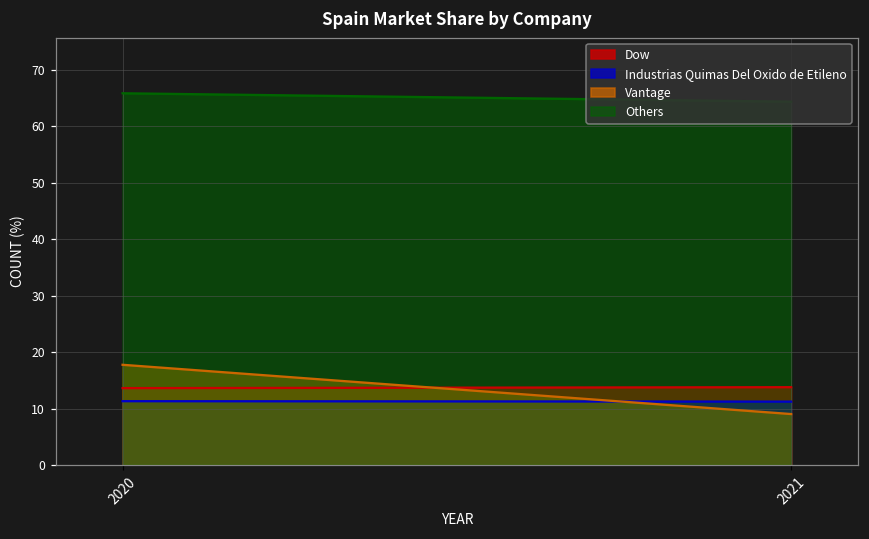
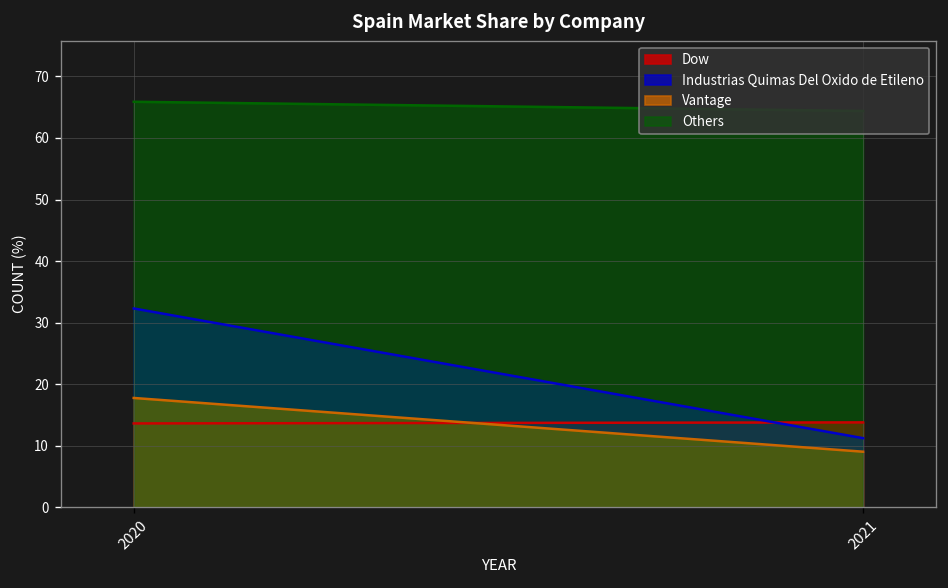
  {
    "Dow": {
      "2020": 14,
      "2021": 14
    },
    "Industrias Quimas Del Oxido de Etileno": {
-     "2020": 11,
+     "2020": 32,
      "2021": 11
    },
    "Vantage": {
      "2020": 18,
      "2021": 9
    },
    "Others": {
      "2020": 66
    }
  }
